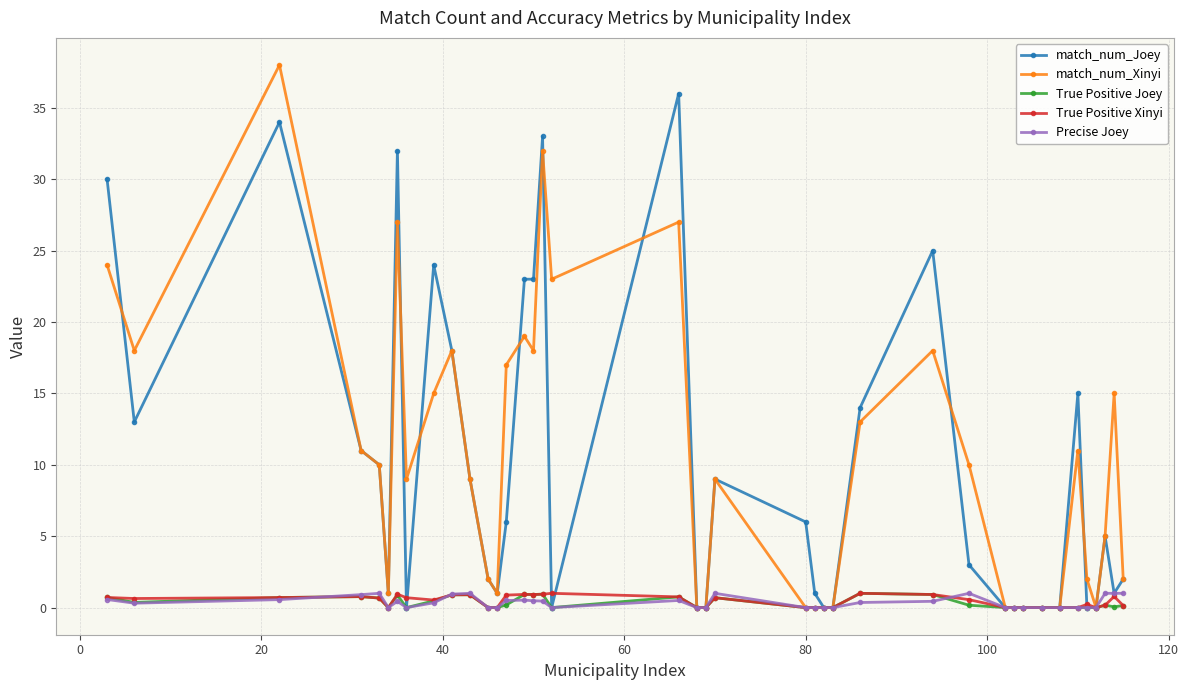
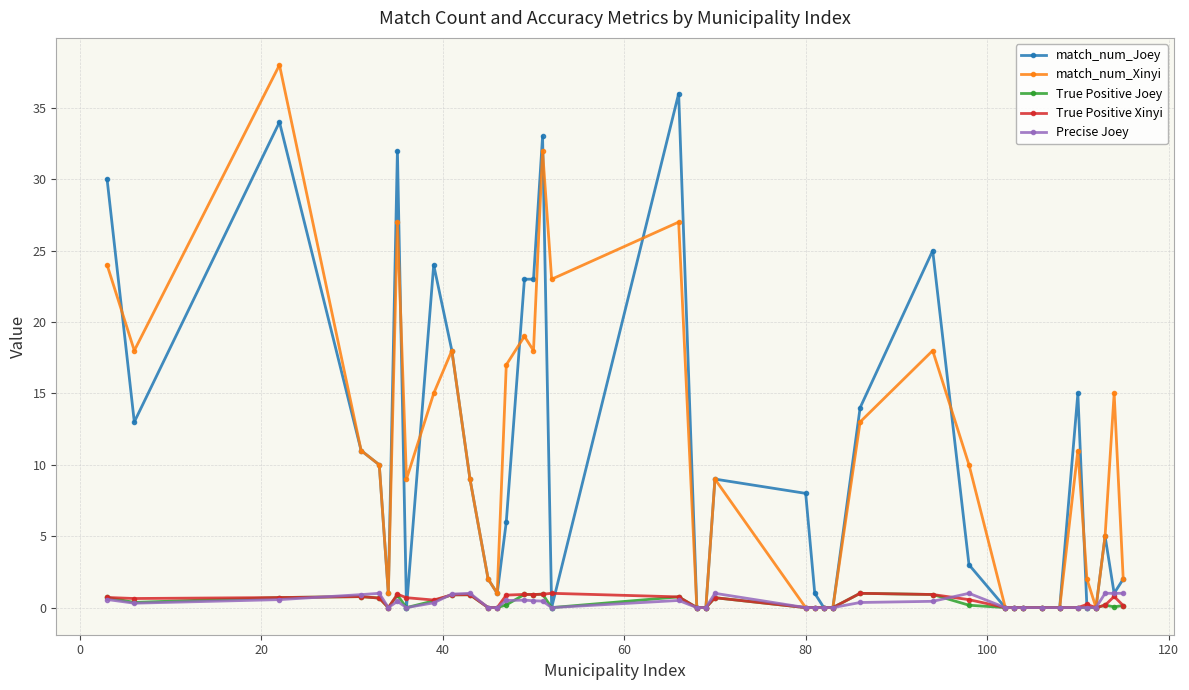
  {
    "match_num_Joey": {
-     "80": 6
+     "80": 8
    }
  }
